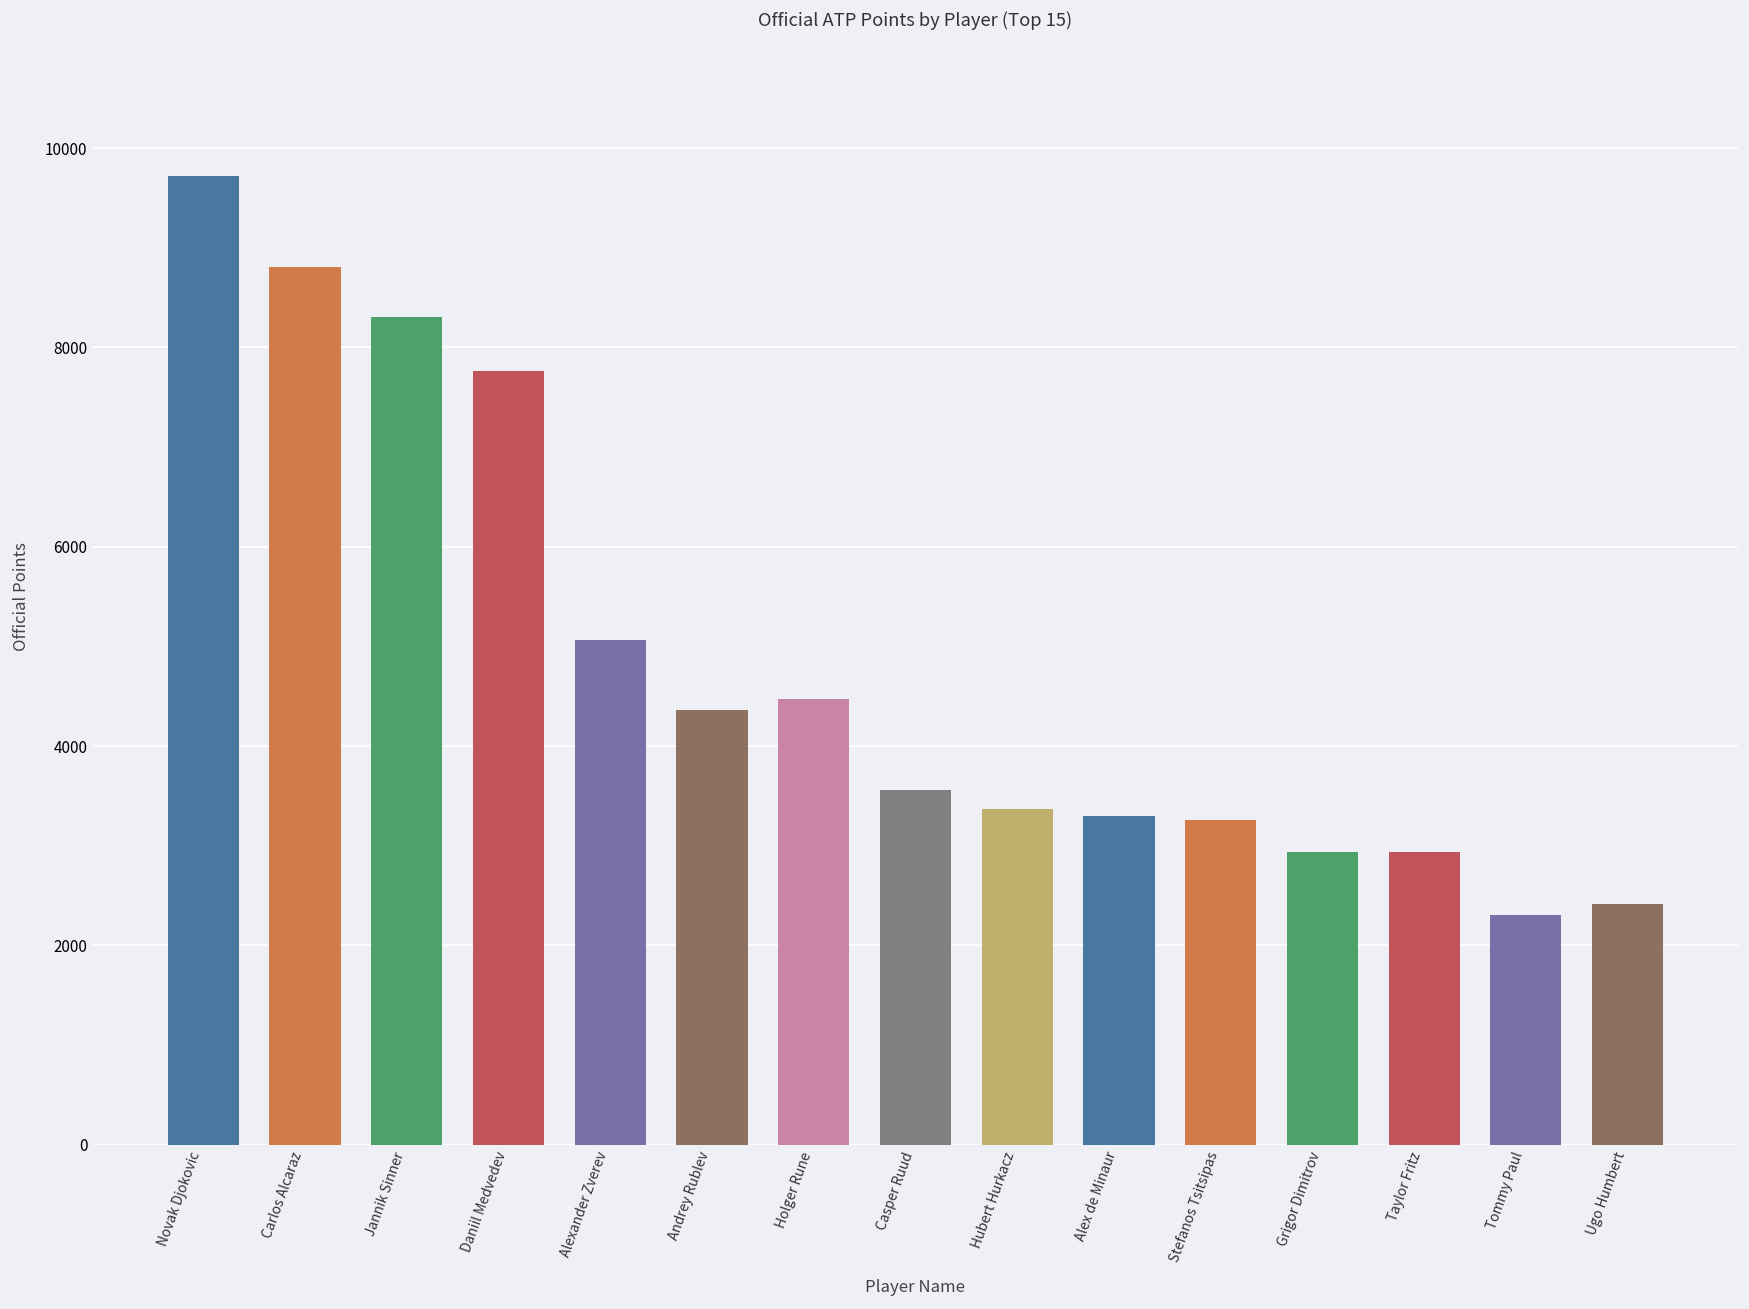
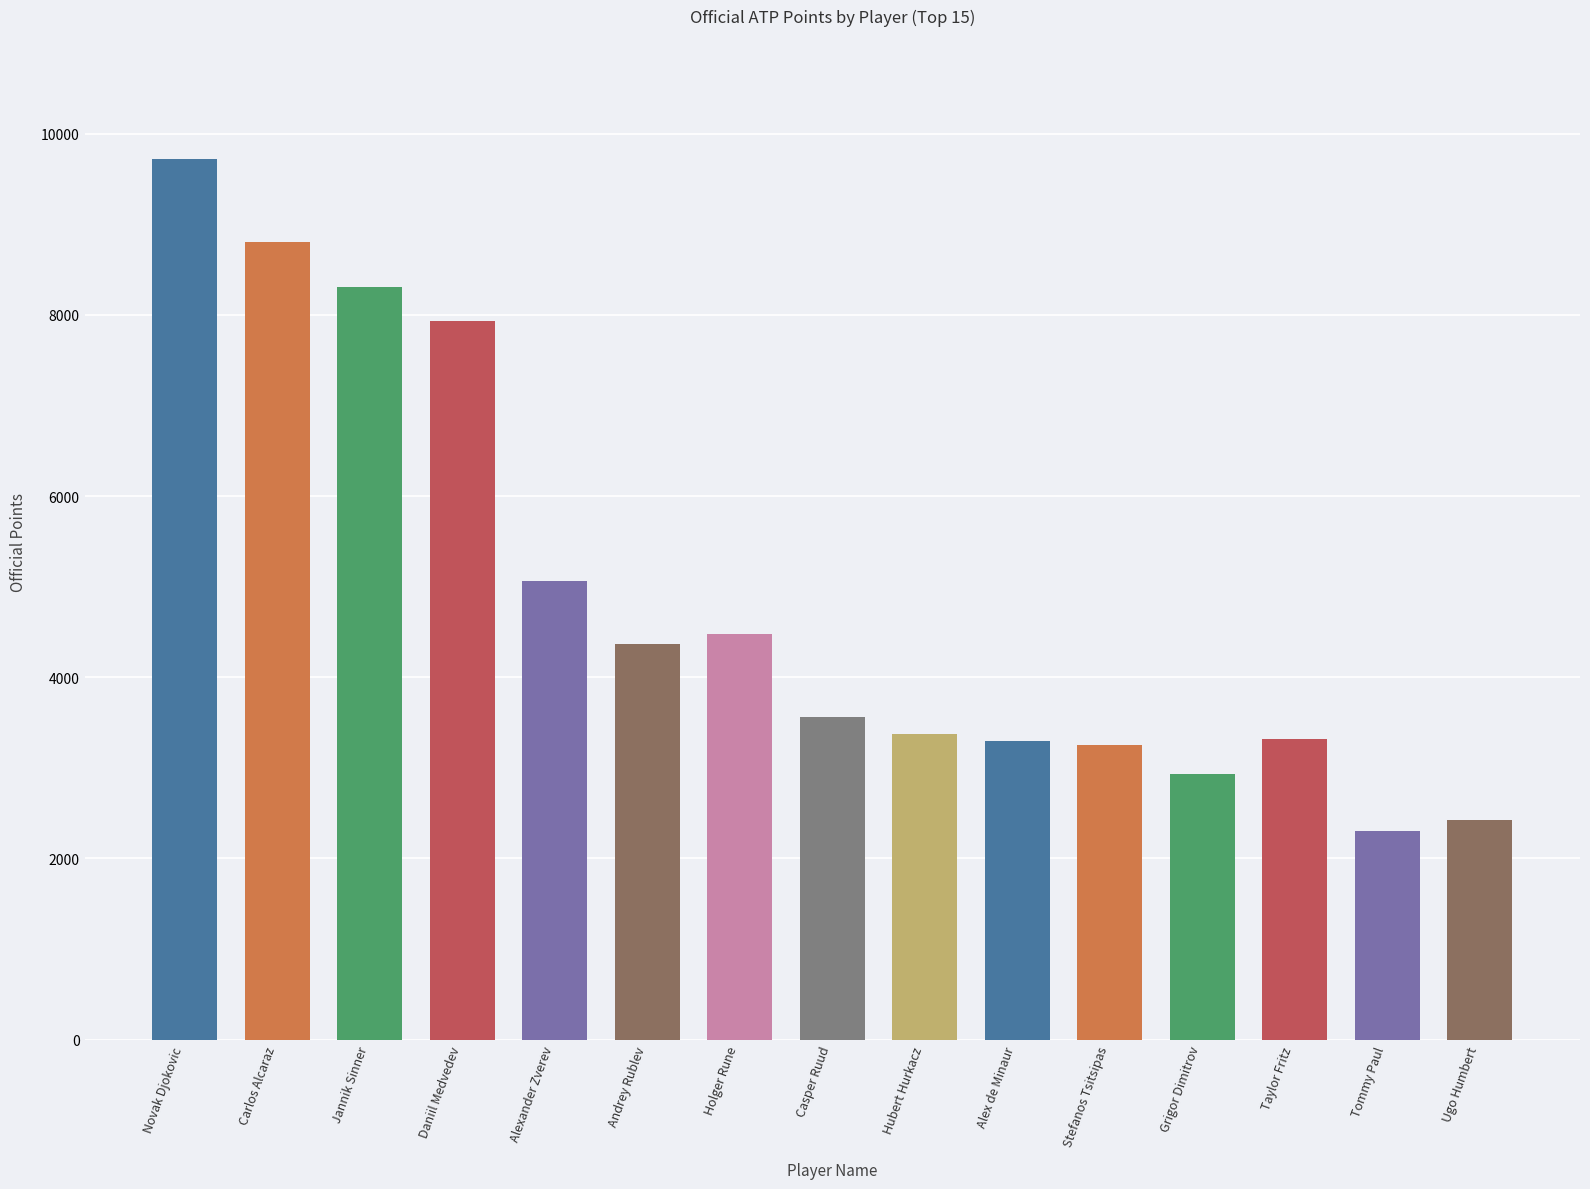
  {
    "Novak Djokovic": 9700,
    "Carlos Alcaraz": 8800,
    "Jannik Sinner": 8300,
-   "Daniil Medvedev": 7800,
+   "Daniil Medvedev": 7900,
    "Alexander Zverev": 5100,
    "Andrey Rublev": 4400,
    "Holger Rune": 4500,
    "Casper Ruud": 3600,
    "Hubert Hurkacz": 3400,
    "Alex de Minaur": 3300,
    "Stefanos Tsitsipas": 3300,
    "Grigor Dimitrov": 2900,
-   "Taylor Fritz": 2900,
+   "Taylor Fritz": 3300,
    "Tommy Paul": 2300,
    "Ugo Humbert": 2400
  }
